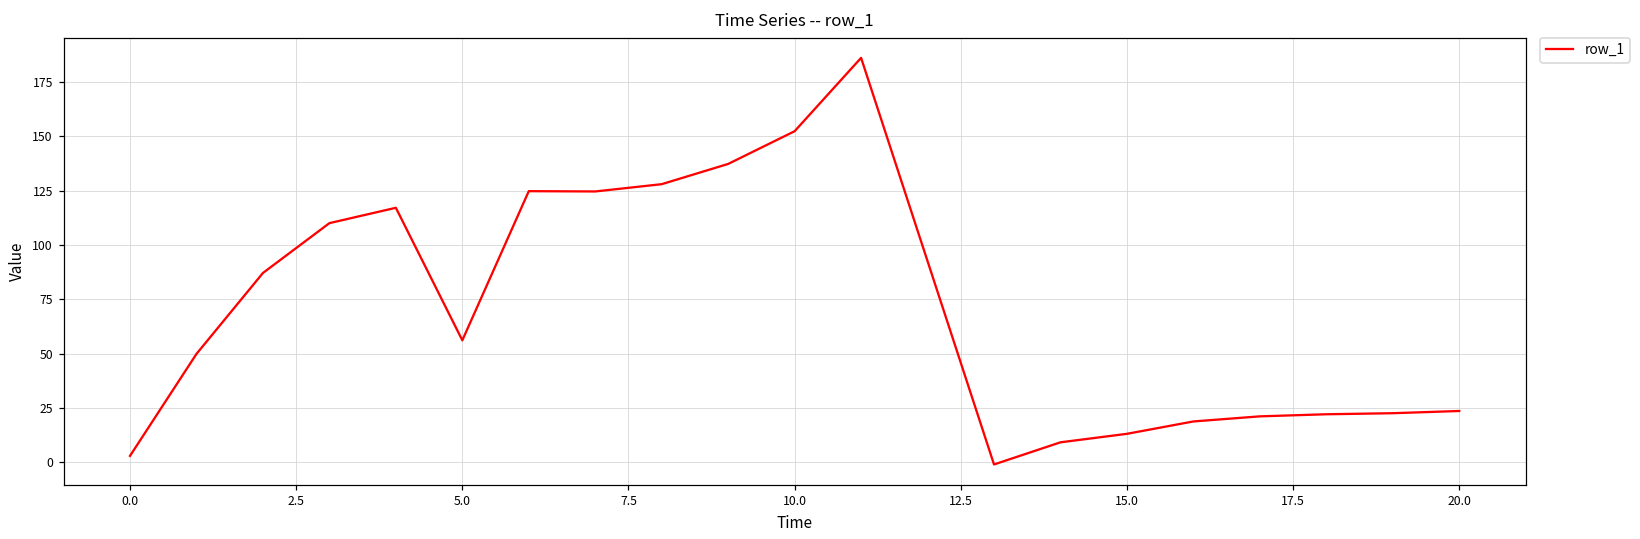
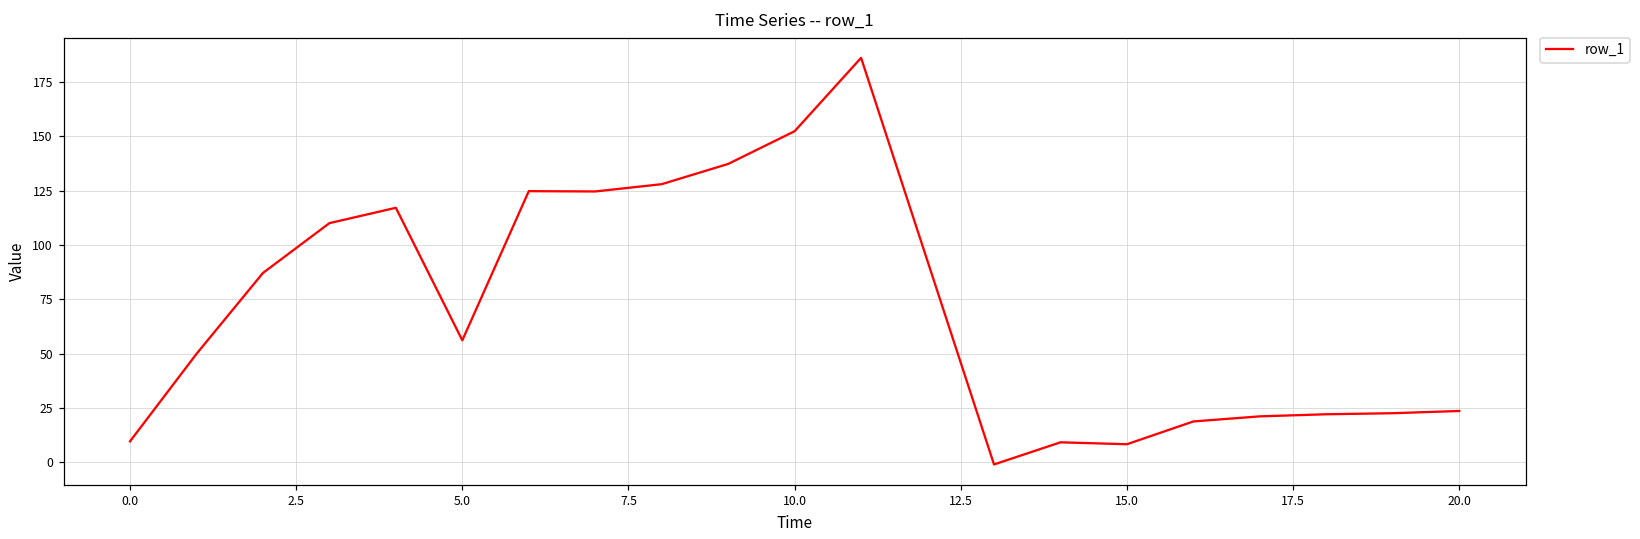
  {
-   "0.0": 3,
+   "0.0": 10,
    "5.0": 56,
    "10.0": 152,
-   "15.0": 13,
+   "15.0": 8,
    "20.0": 24
  }
